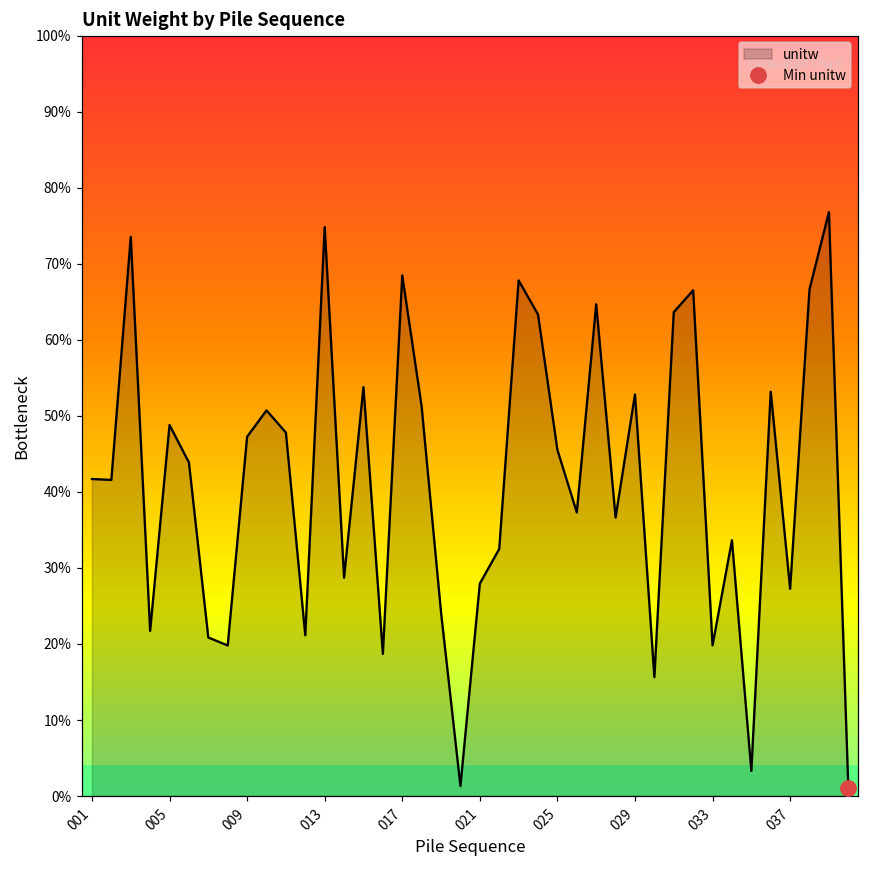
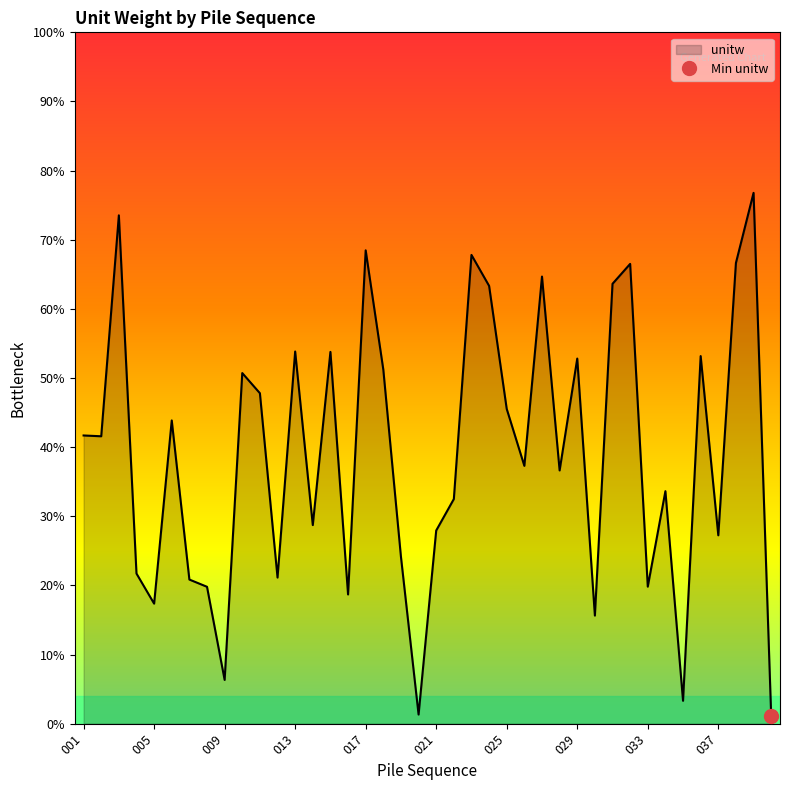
  {
    "unitw": {
      "001": "42%",
-     "005": "49%",
-     "009": "47%",
-     "013": "75%",
+     "005": "17%",
+     "009": "6%",
+     "013": "54%",
      "017": "68%",
      "021": "28%",
      "025": "46%",
      "029": "53%",
      "033": "20%",
      "037": "27%"
    }
  }
